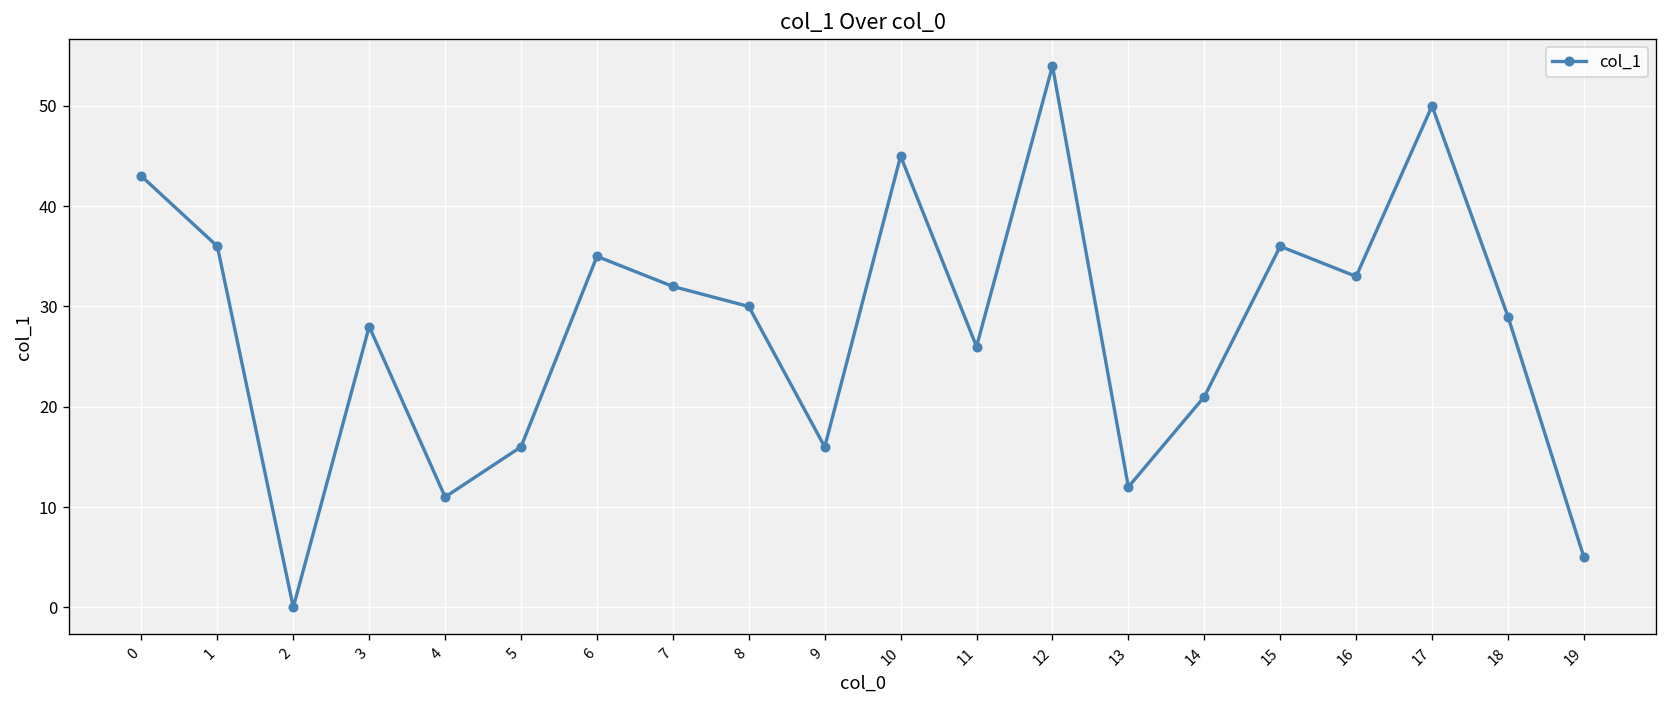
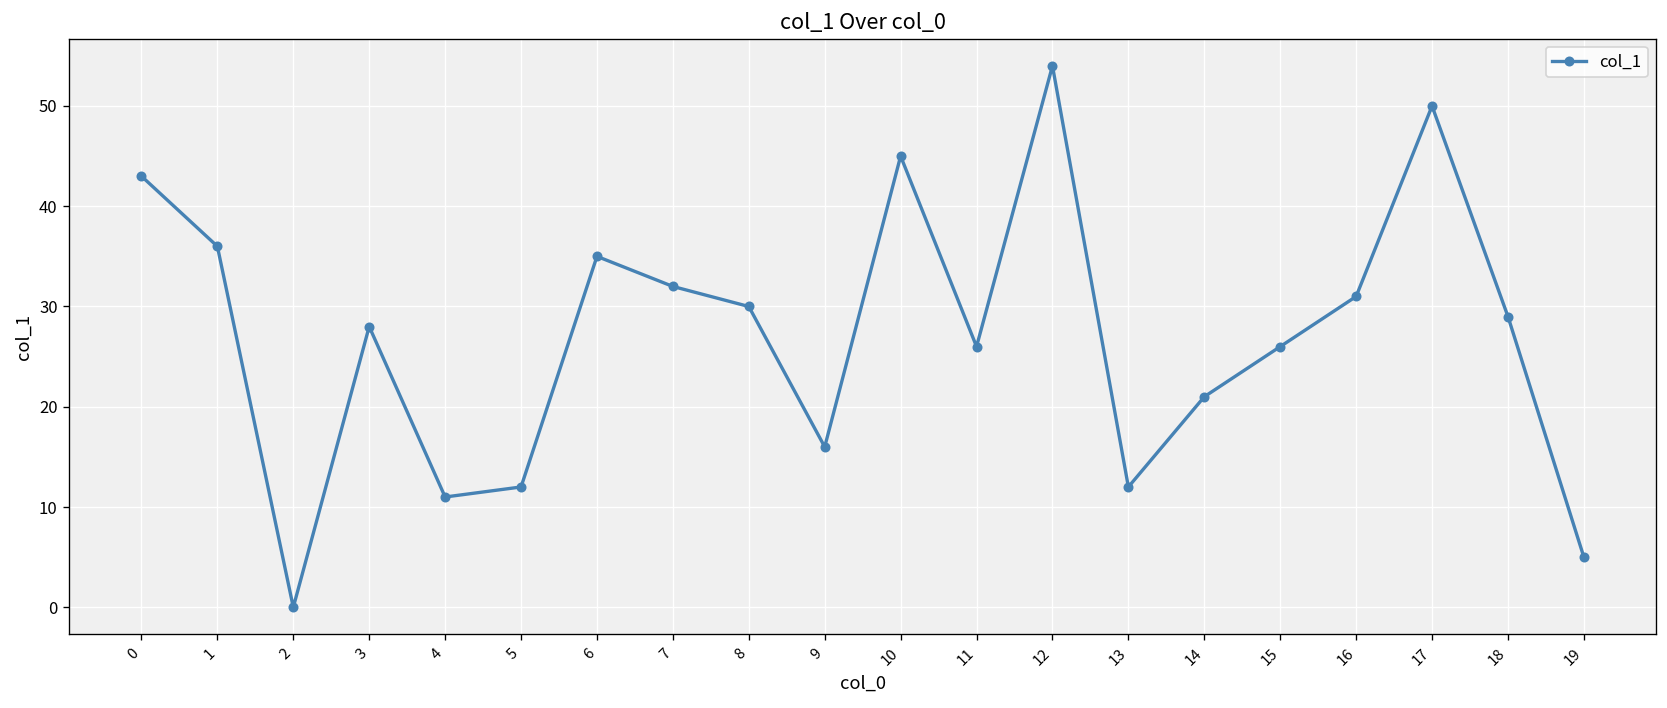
  {
    "0": 43,
    "1": 36,
    "2": 0,
    "3": 28,
    "4": 11,
-   "5": 16,
+   "5": 12,
    "6": 35,
    "7": 32,
    "8": 30,
    "9": 16,
    "10": 45,
    "11": 26,
    "12": 54,
    "13": 12,
    "14": 21,
-   "15": 36,
-   "16": 33,
+   "15": 26,
+   "16": 31,
    "17": 50,
    "18": 29,
    "19": 5
  }
